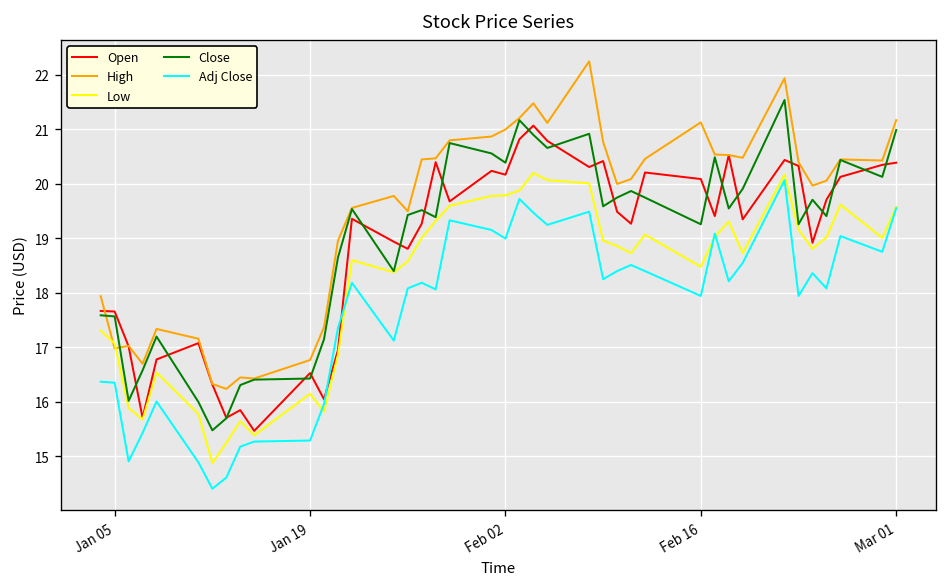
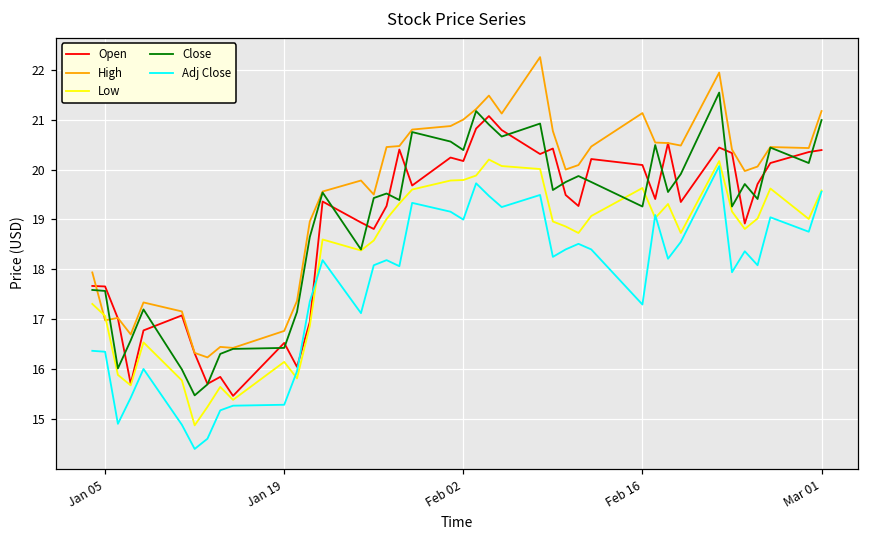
  {
    "Open": {
      "Jan 05": 17.7,
      "Jan 19": 16.5,
      "Feb 02": 20.2,
      "Feb 16": 20.1,
      "Mar 01": 20.4
    },
    "High": {
      "Jan 05": 17.0,
      "Jan 19": 16.8,
      "Feb 02": 21.0,
      "Feb 16": 21.1,
      "Mar 01": 21.2
    },
    "Low": {
      "Jan 05": 17.1,
      "Jan 19": 16.2,
      "Feb 02": 19.8,
-     "Feb 16": 18.5
+     "Feb 16": 19.6
    },
    "Close": {
      "Jan 05": 17.6,
      "Jan 19": 16.4,
      "Feb 02": 20.4,
      "Feb 16": 19.3,
      "Mar 01": 21.0
    },
    "Adj Close": {
      "Jan 05": 16.4,
      "Jan 19": 15.3,
      "Feb 02": 19.0,
-     "Feb 16": 17.9
+     "Feb 16": 17.3
    }
  }
